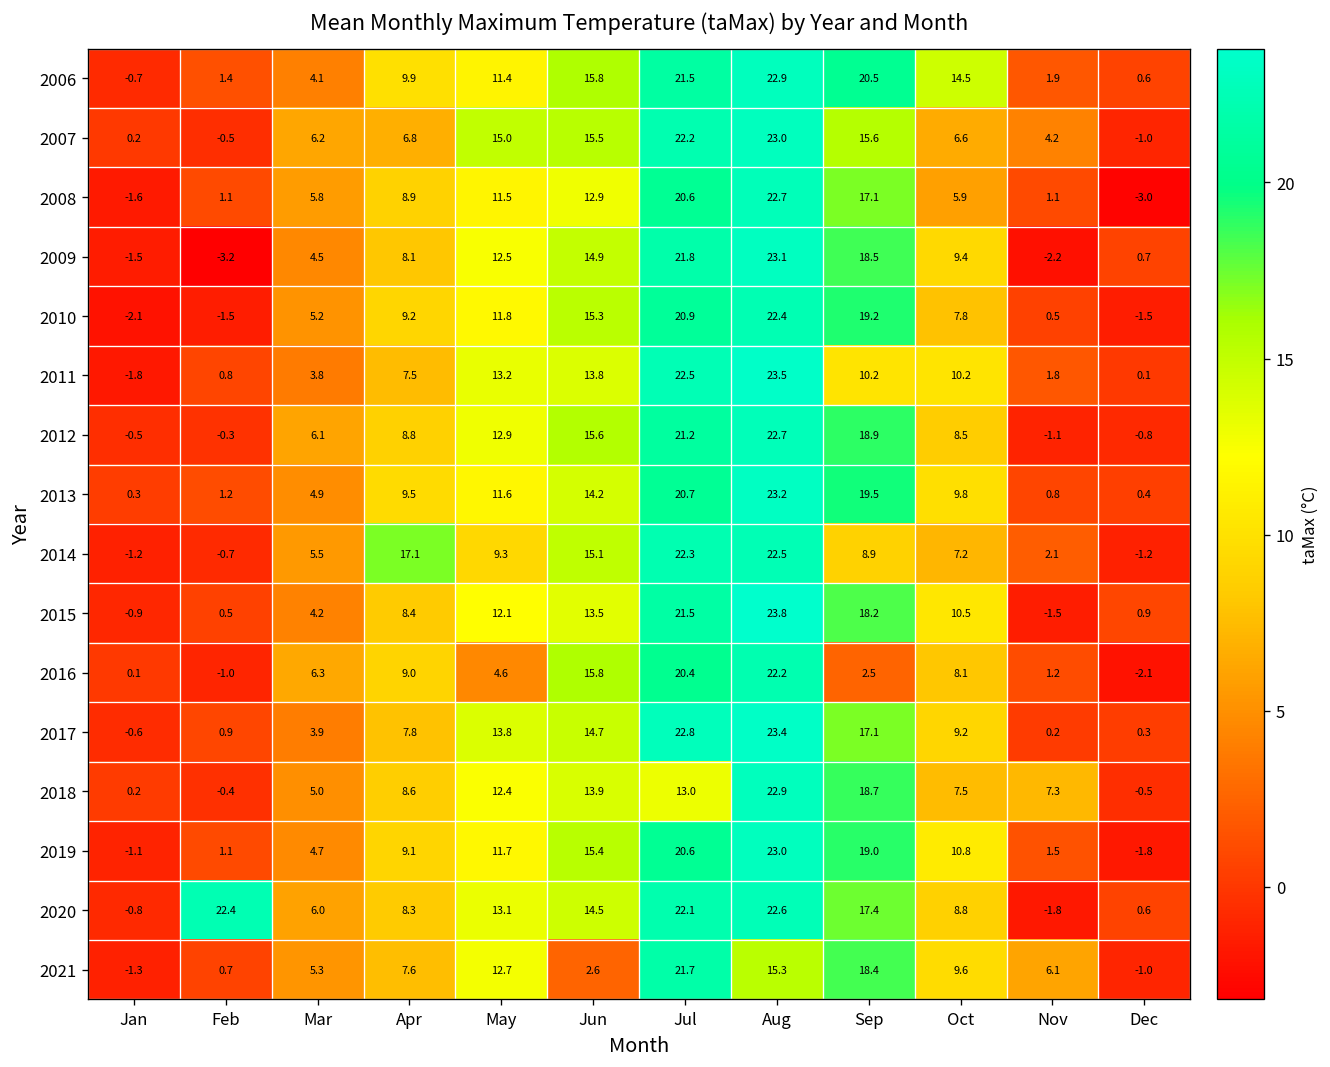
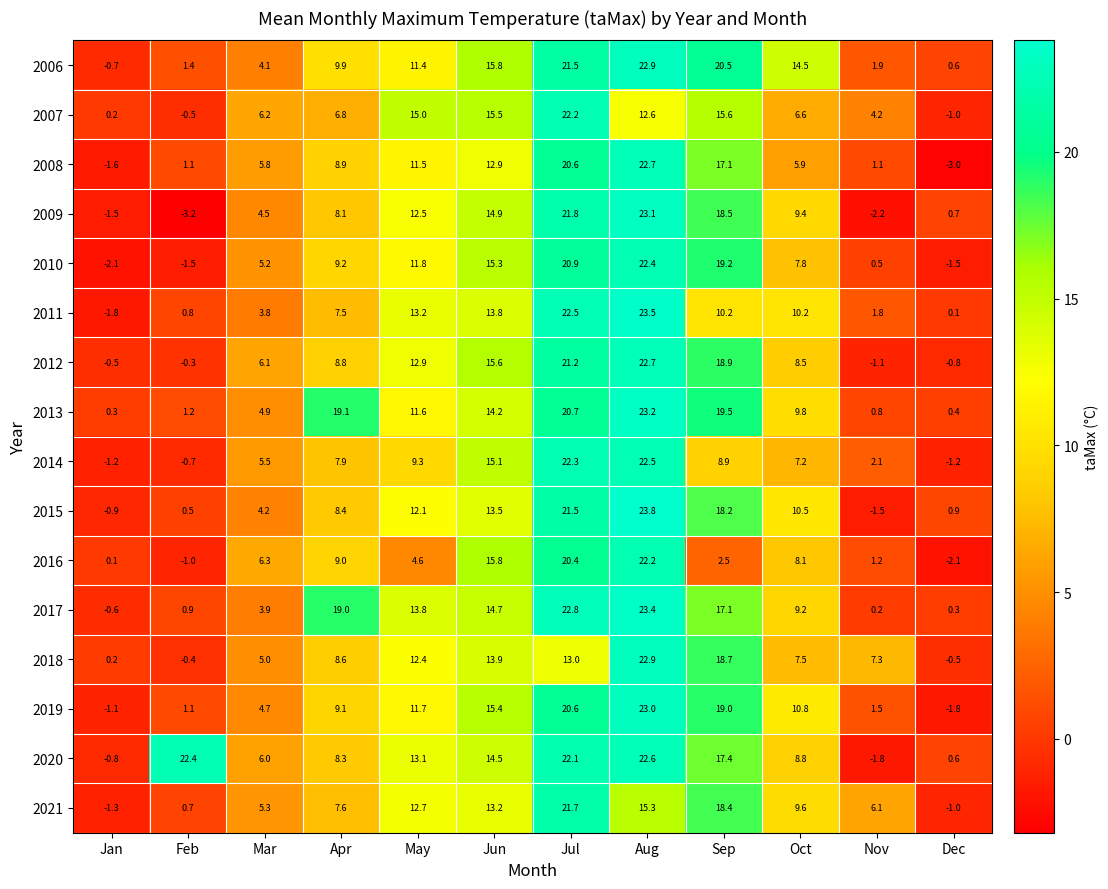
  {
    "2006": {
      "Jan": -0.7,
      "Feb": 1.4,
      "Mar": 4.1,
      "Apr": 9.9,
      "May": 11.4,
      "Jun": 15.8,
      "Jul": 21.5,
      "Aug": 22.9,
      "Sep": 20.5,
      "Oct": 14.5,
      "Nov": 1.9,
      "Dec": 0.6
    },
    "2007": {
      "Jan": 0.2,
      "Feb": -0.5,
      "Mar": 6.2,
      "Apr": 6.8,
      "May": 15.0,
      "Jun": 15.5,
      "Jul": 22.2,
-     "Aug": 23.0,
+     "Aug": 12.6,
      "Sep": 15.6,
      "Oct": 6.6,
      "Nov": 4.2,
      "Dec": -1.0
    },
    "2008": {
      "Jan": -1.6,
      "Feb": 1.1,
      "Mar": 5.8,
      "Apr": 8.9,
      "May": 11.5,
      "Jun": 12.9,
      "Jul": 20.6,
      "Aug": 22.7,
      "Sep": 17.1,
      "Oct": 5.9,
      "Nov": 1.1,
      "Dec": -3.0
    },
    "2009": {
      "Jan": -1.5,
      "Feb": -3.2,
      "Mar": 4.5,
      "Apr": 8.1,
      "May": 12.5,
      "Jun": 14.9,
      "Jul": 21.8,
      "Aug": 23.1,
      "Sep": 18.5,
      "Oct": 9.4,
      "Nov": -2.2,
      "Dec": 0.7
    },
    "2010": {
      "Jan": -2.1,
      "Feb": -1.5,
      "Mar": 5.2,
      "Apr": 9.2,
      "May": 11.8,
      "Jun": 15.3,
      "Jul": 20.9,
      "Aug": 22.4,
      "Sep": 19.2,
      "Oct": 7.8,
      "Nov": 0.5,
      "Dec": -1.5
    },
    "2011": {
      "Jan": -1.8,
      "Feb": 0.8,
      "Mar": 3.8,
      "Apr": 7.5,
      "May": 13.2,
      "Jun": 13.8,
      "Jul": 22.5,
      "Aug": 23.5,
      "Sep": 10.2,
      "Oct": 10.2,
      "Nov": 1.8,
      "Dec": 0.1
    },
    "2012": {
      "Jan": -0.5,
      "Feb": -0.3,
      "Mar": 6.1,
      "Apr": 8.8,
      "May": 12.9,
      "Jun": 15.6,
      "Jul": 21.2,
      "Aug": 22.7,
      "Sep": 18.9,
      "Oct": 8.5,
      "Nov": -1.1,
      "Dec": -0.8
    },
    "2013": {
      "Jan": 0.3,
      "Feb": 1.2,
      "Mar": 4.9,
-     "Apr": 9.5,
+     "Apr": 19.1,
      "May": 11.6,
      "Jun": 14.2,
      "Jul": 20.7,
      "Aug": 23.2,
      "Sep": 19.5,
      "Oct": 9.8,
      "Nov": 0.8,
      "Dec": 0.4
    },
    "2014": {
      "Jan": -1.2,
      "Feb": -0.7,
      "Mar": 5.5,
-     "Apr": 17.1,
+     "Apr": 7.9,
      "May": 9.3,
      "Jun": 15.1,
      "Jul": 22.3,
      "Aug": 22.5,
      "Sep": 8.9,
      "Oct": 7.2,
      "Nov": 2.1,
      "Dec": -1.2
    },
    "2015": {
      "Jan": -0.9,
      "Feb": 0.5,
      "Mar": 4.2,
      "Apr": 8.4,
      "May": 12.1,
      "Jun": 13.5,
      "Jul": 21.5,
      "Aug": 23.8,
      "Sep": 18.2,
      "Oct": 10.5,
      "Nov": -1.5,
      "Dec": 0.9
    },
    "2016": {
      "Jan": 0.1,
      "Feb": -1.0,
      "Mar": 6.3,
      "Apr": 9.0,
      "May": 4.6,
      "Jun": 15.8,
      "Jul": 20.4,
      "Aug": 22.2,
      "Sep": 2.5,
      "Oct": 8.1,
      "Nov": 1.2,
      "Dec": -2.1
    },
    "2017": {
      "Jan": -0.6,
      "Feb": 0.9,
      "Mar": 3.9,
-     "Apr": 7.8,
+     "Apr": 19.0,
      "May": 13.8,
      "Jun": 14.7,
      "Jul": 22.8,
      "Aug": 23.4,
      "Sep": 17.1,
      "Oct": 9.2,
      "Nov": 0.2,
      "Dec": 0.3
    },
    "2018": {
      "Jan": 0.2,
      "Feb": -0.4,
      "Mar": 5.0,
      "Apr": 8.6,
      "May": 12.4,
      "Jun": 13.9,
      "Jul": 13.0,
      "Aug": 22.9,
      "Sep": 18.7,
      "Oct": 7.5,
      "Nov": 7.3,
      "Dec": -0.5
    },
    "2019": {
      "Jan": -1.1,
      "Feb": 1.1,
      "Mar": 4.7,
      "Apr": 9.1,
      "May": 11.7,
      "Jun": 15.4,
      "Jul": 20.6,
      "Aug": 23.0,
      "Sep": 19.0,
      "Oct": 10.8,
      "Nov": 1.5,
      "Dec": -1.8
    },
    "2020": {
      "Jan": -0.8,
      "Feb": 22.4,
      "Mar": 6.0,
      "Apr": 8.3,
      "May": 13.1,
      "Jun": 14.5,
      "Jul": 22.1,
      "Aug": 22.6,
      "Sep": 17.4,
      "Oct": 8.8,
      "Nov": -1.8,
      "Dec": 0.6
    },
    "2021": {
      "Jan": -1.3,
      "Feb": 0.7,
      "Mar": 5.3,
      "Apr": 7.6,
      "May": 12.7,
-     "Jun": 2.6,
+     "Jun": 13.2,
      "Jul": 21.7,
      "Aug": 15.3,
      "Sep": 18.4,
      "Oct": 9.6,
      "Nov": 6.1,
      "Dec": -1.0
    }
  }
